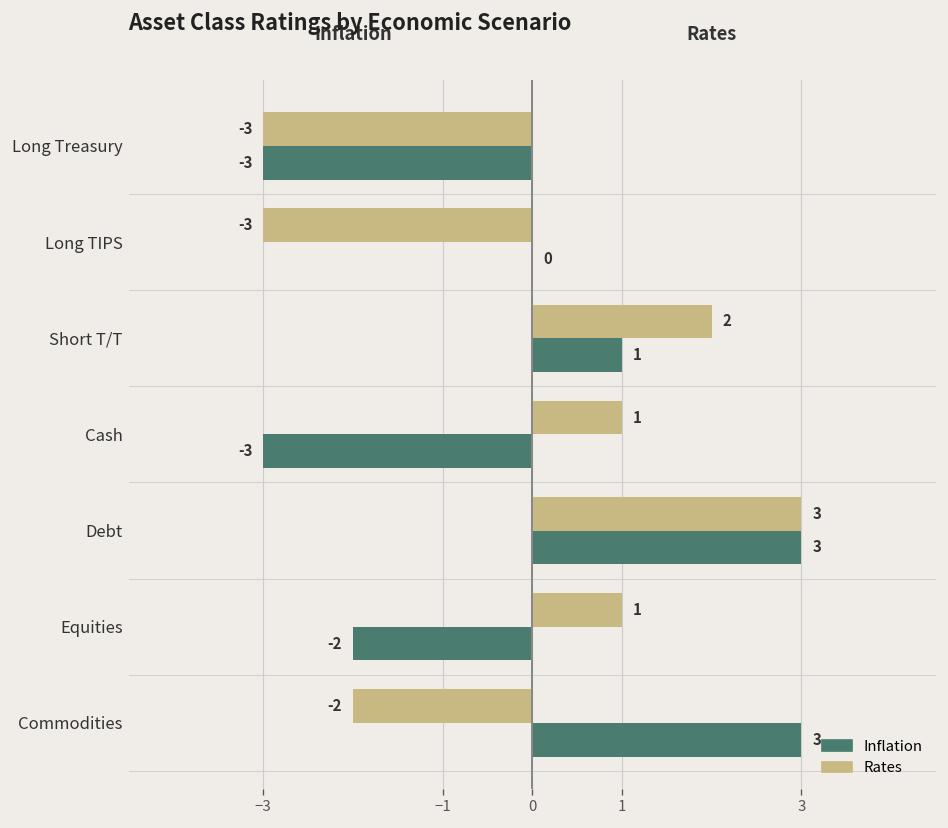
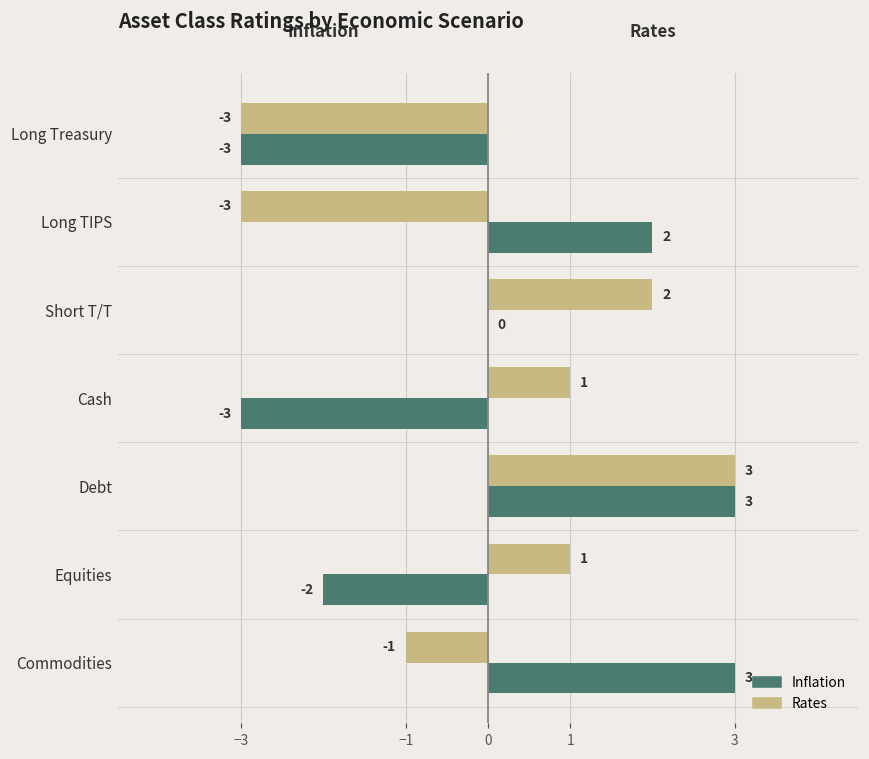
  {
    "Inflation": {
      "Long Treasury": -3,
-     "Long TIPS": 0,
-     "Short T/T": 1,
+     "Long TIPS": 2,
+     "Short T/T": 0,
      "Cash": -3,
      "Debt": 3,
      "Equities": -2,
      "Commodities": 3
    },
    "Rates": {
      "Long Treasury": -3,
      "Long TIPS": -3,
      "Short T/T": 2,
      "Cash": 1,
      "Debt": 3,
      "Equities": 1,
-     "Commodities": -2
+     "Commodities": -1
    }
  }
